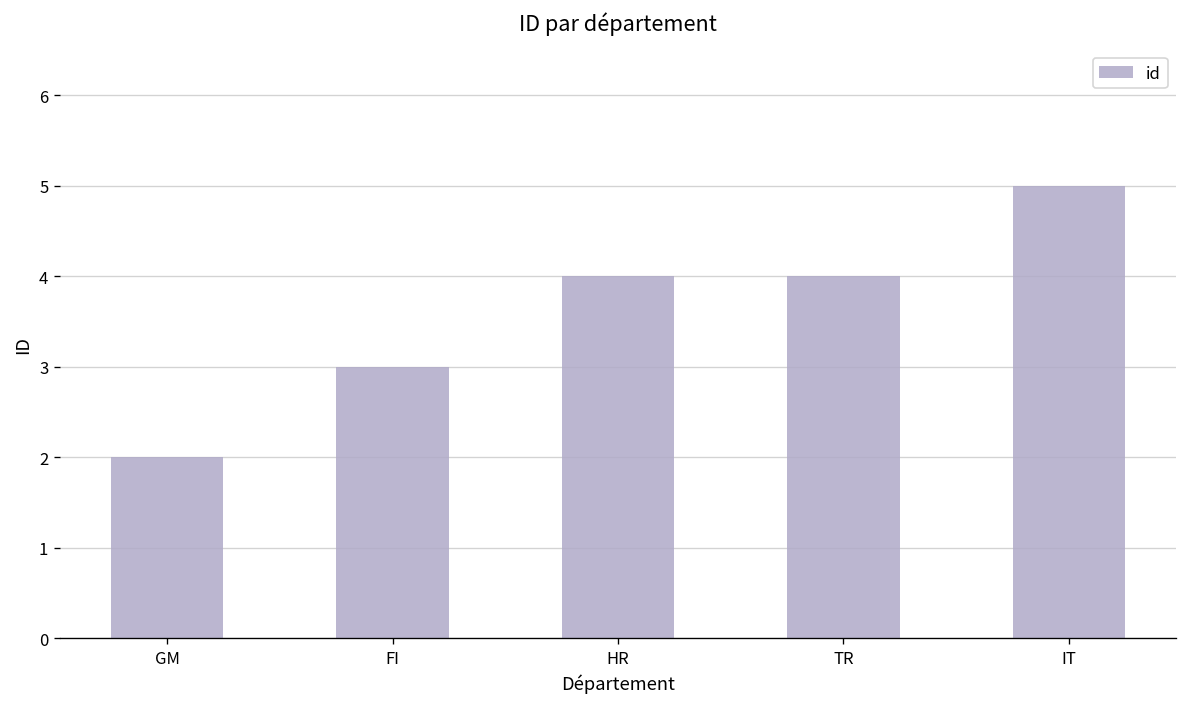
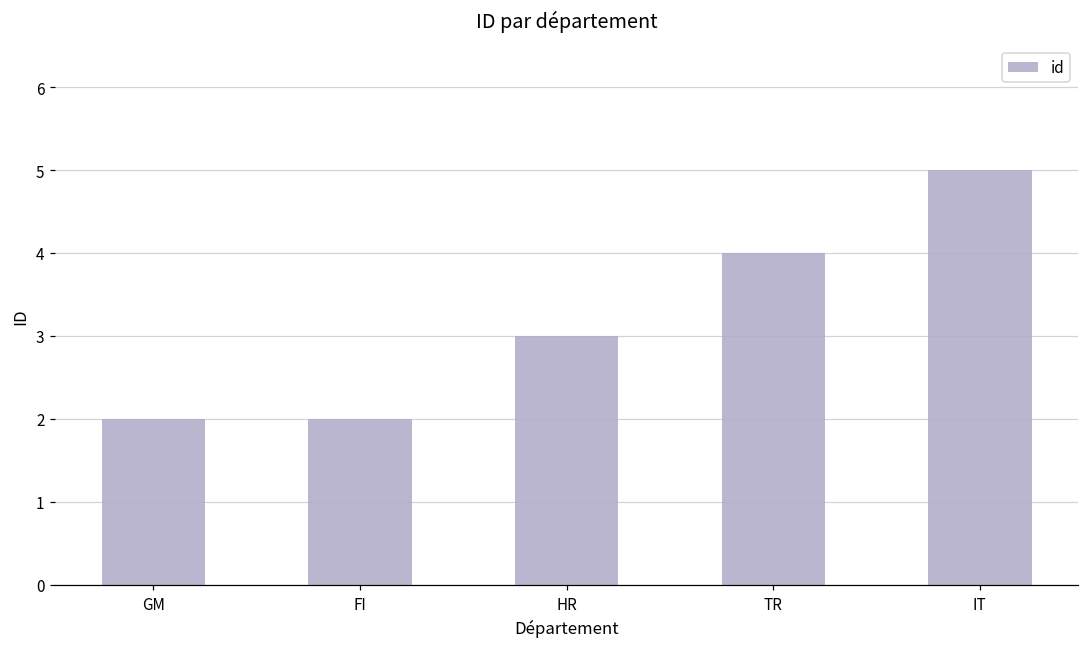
  {
    "GM": 2,
-   "FI": 3,
-   "HR": 4,
+   "FI": 2,
+   "HR": 3,
    "TR": 4,
    "IT": 5
  }
